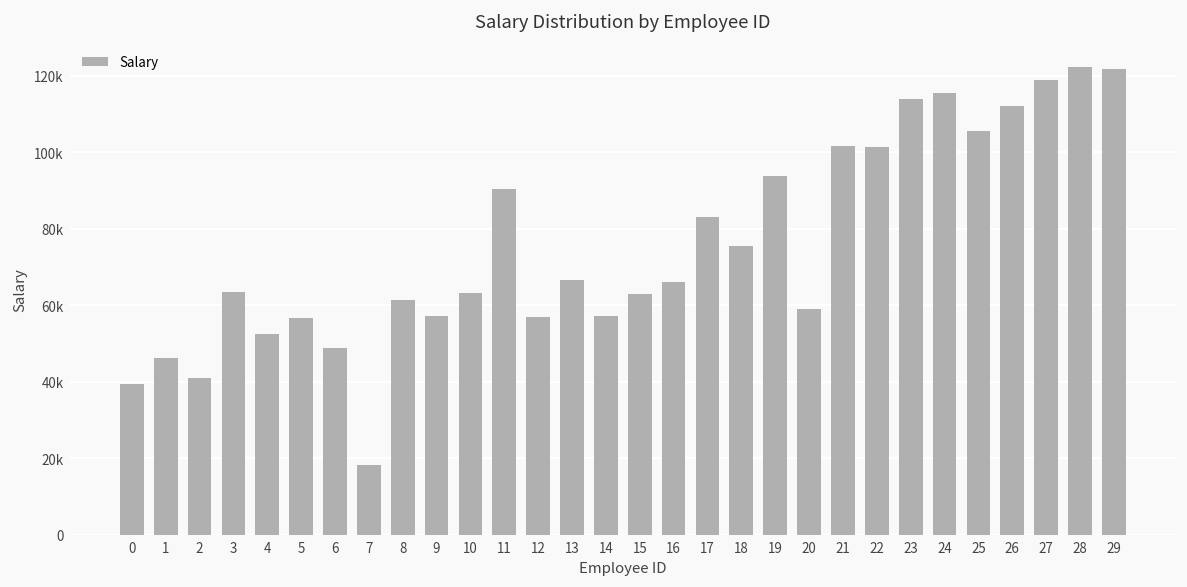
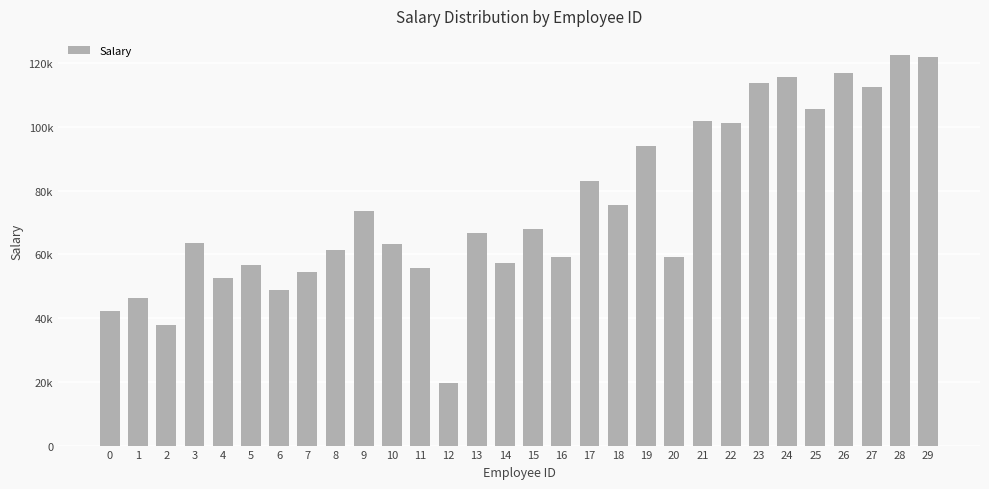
  {
-   "0": 39000,
+   "0": 42000,
    "1": 46000,
-   "2": 41000,
+   "2": 38000,
    "3": 64000,
    "4": 52000,
    "5": 57000,
    "6": 49000,
-   "7": 18000,
+   "7": 54000,
    "8": 61000,
-   "9": 57000,
+   "9": 74000,
    "10": 63000,
-   "11": 90000,
-   "12": 57000,
+   "11": 56000,
+   "12": 20000,
    "13": 67000,
    "14": 57000,
-   "15": 63000,
-   "16": 66000,
+   "15": 68000,
+   "16": 59000,
    "17": 83000,
    "18": 76000,
    "19": 94000,
    "20": 59000,
    "21": 102000,
    "22": 101000,
    "23": 114000,
    "24": 116000,
    "25": 106000,
-   "26": 112000,
-   "27": 119000,
+   "26": 117000,
+   "27": 113000,
    "28": 122000,
    "29": 122000
  }
